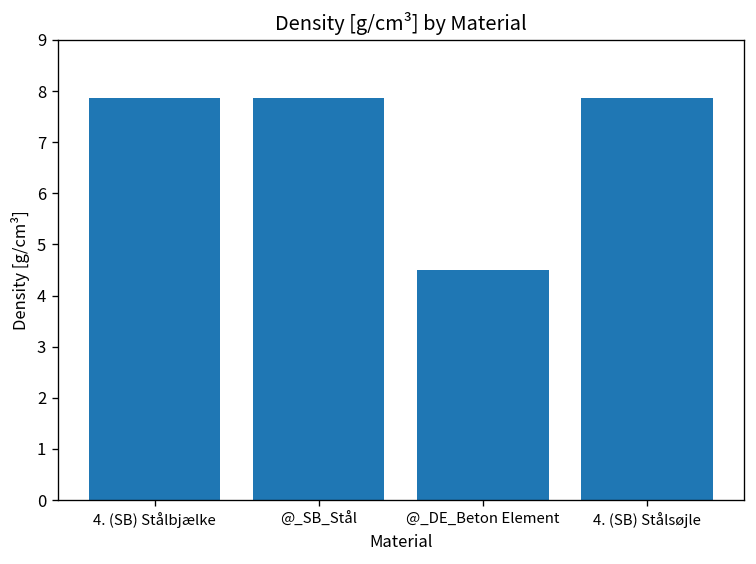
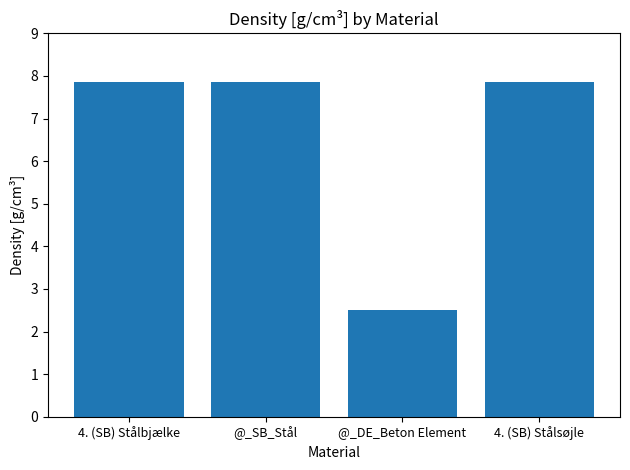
  {
    "4. (SB) Stålbjælke": 7.9,
    "@_SB_Stål": 7.9,
-   "@_DE_Beton Element": 4.5,
+   "@_DE_Beton Element": 2.5,
    "4. (SB) Stålsøjle": 7.9
  }
